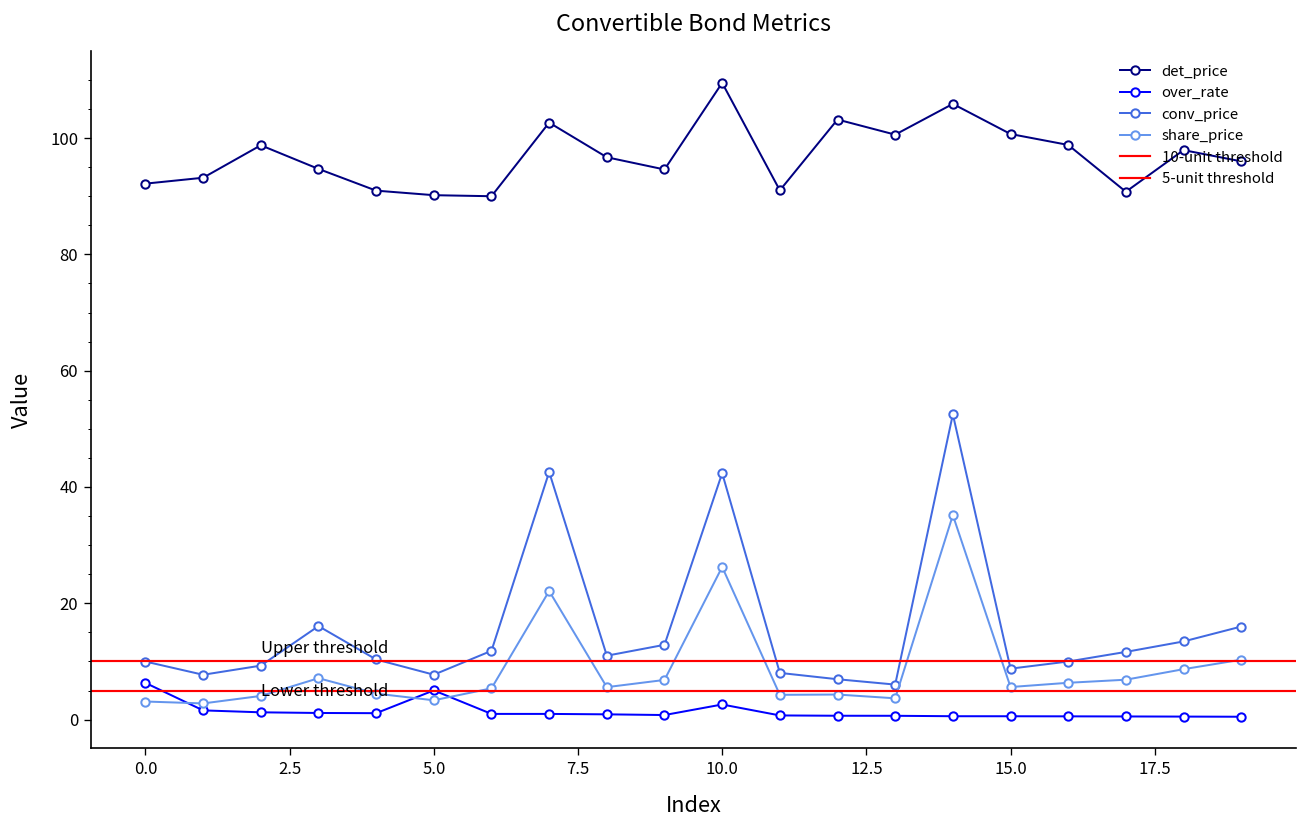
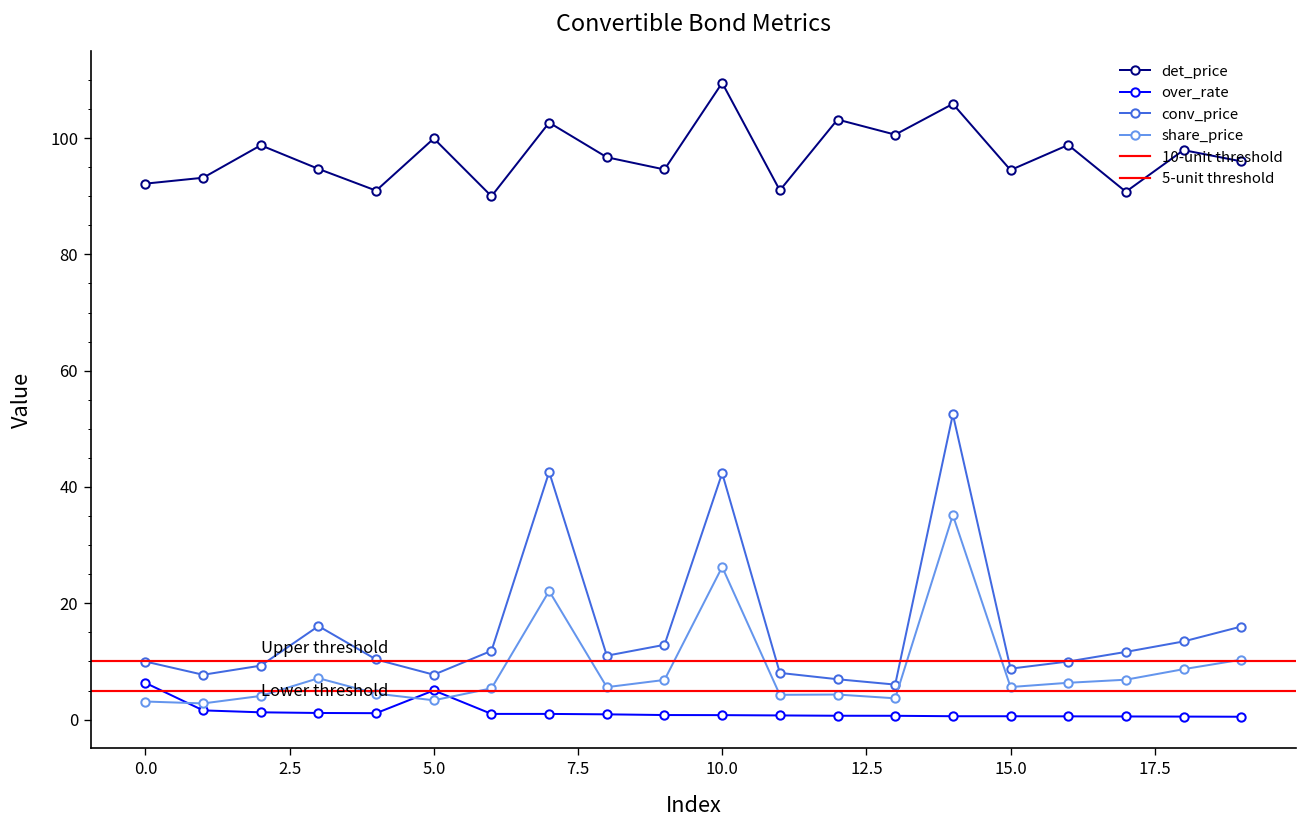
  {
    "det_price": {
      "0.0": 92,
-     "5.0": 90,
+     "5.0": 100,
      "10.0": 109,
-     "15.0": 101
+     "15.0": 95
    },
    "over_rate": {
      "0.0": 6,
      "5.0": 5,
-     "10.0": 3,
+     "10.0": 1,
      "15.0": 1
    }
  }
